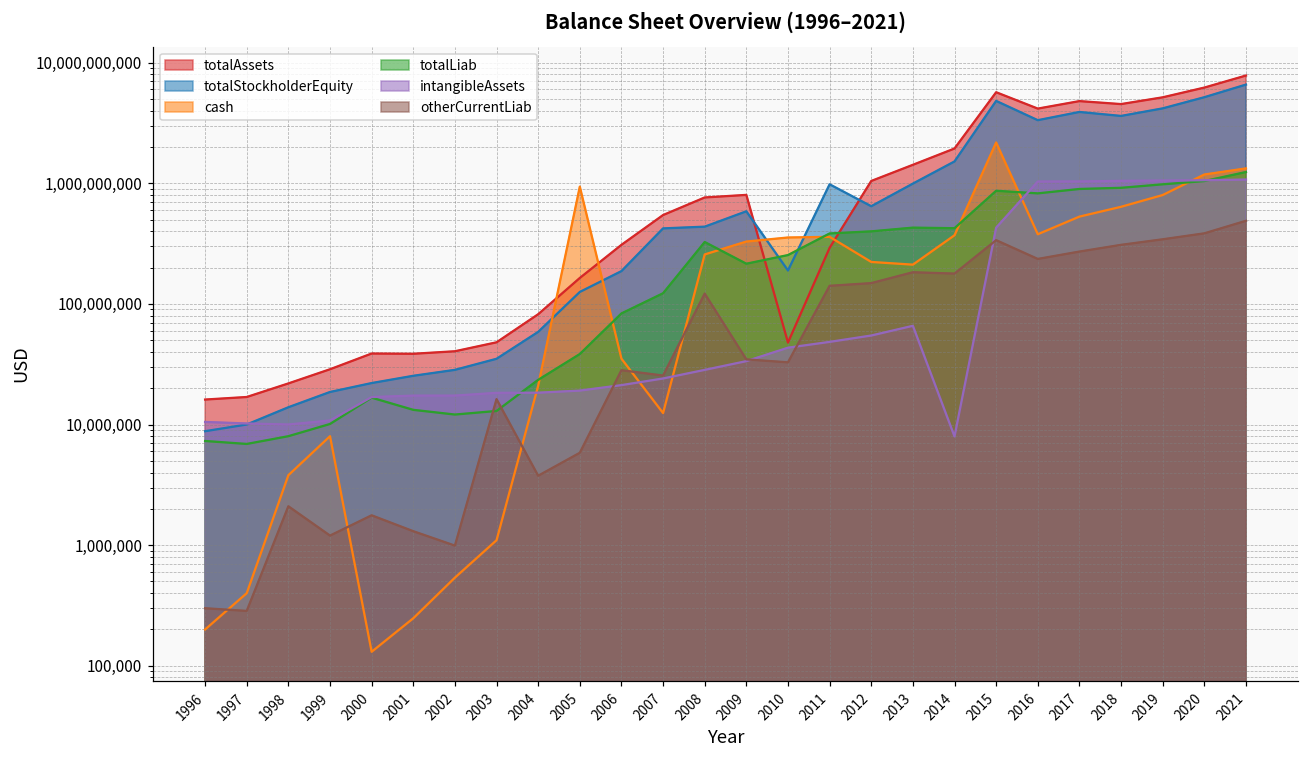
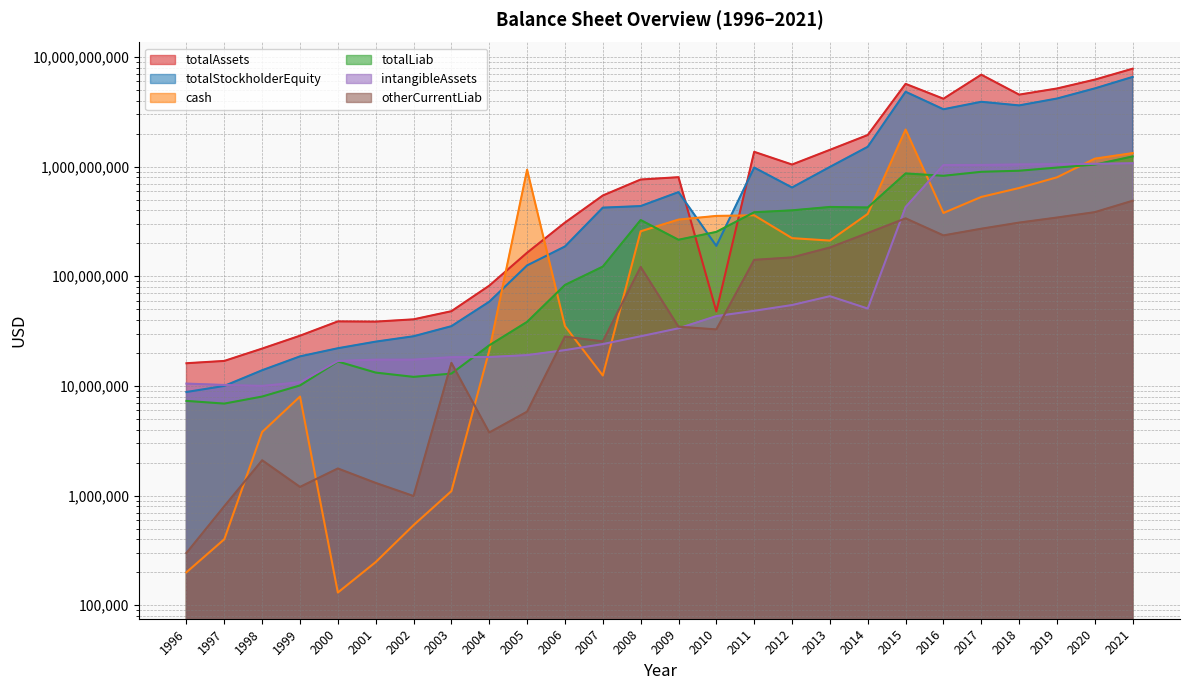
  {
    "totalAssets": {
      "1996": "16,000,000",
      "1997": "17,000,000",
      "1998": "22,000,000",
      "1999": "29,000,000",
      "2000": "39,000,000",
      "2001": "39,000,000",
      "2002": "40,000,000",
      "2003": "50,000,000",
      "2004": "80,000,000",
      "2005": "160,000,000",
      "2006": "310,000,000",
      "2007": "500,000,000",
      "2008": "800,000,000",
      "2009": "800,000,000",
      "2010": "50,000,000",
-     "2011": "290,000,000",
+     "2011": "1,400,000,000",
      "2012": "1,000,000,000",
      "2013": "1,400,000,000",
      "2014": "1,900,000,000",
      "2015": "6,000,000,000",
      "2016": "4,200,000,000",
-     "2017": "5,000,000,000",
+     "2017": "7,000,000,000",
      "2018": "4,500,000,000",
      "2019": "5,000,000,000",
      "2020": "6,000,000,000",
      "2021": "8,000,000,000"
    },
    "totalStockholderEquity": {
      "1996": "9,000,000",
      "1998": "14,000,000",
      "1999": "19,000,000",
      "2000": "22,000,000",
      "2001": "25,000,000",
      "2002": "28,000,000",
      "2003": "35,000,000",
      "2004": "60,000,000",
      "2005": "130,000,000",
      "2006": "190,000,000",
      "2007": "420,000,000",
      "2008": "440,000,000",
      "2009": "600,000,000",
      "2010": "190,000,000",
      "2011": "1,000,000,000",
      "2012": "600,000,000",
      "2013": "1,000,000,000",
      "2014": "1,500,000,000",
      "2015": "5,000,000,000",
      "2016": "3,300,000,000",
      "2017": "3,900,000,000",
      "2018": "3,600,000,000",
      "2019": "4,200,000,000",
      "2020": "5,000,000,000",
      "2021": "7,000,000,000"
    },
    "cash": {
      "1996": "200,000",
      "1997": "400,000",
      "1998": "3,800,000",
      "1999": "8,000,000",
      "2000": "130,000",
      "2001": "250,000",
      "2002": "500,000",
      "2003": "1,100,000",
      "2004": "21,000,000",
      "2005": "900,000,000",
      "2006": "35,000,000",
      "2007": "12,000,000",
      "2008": "260,000,000",
      "2009": "330,000,000",
      "2010": "350,000,000",
      "2011": "360,000,000",
      "2012": "220,000,000",
      "2013": "210,000,000",
      "2014": "370,000,000",
      "2015": "2,200,000,000",
      "2016": "380,000,000",
      "2017": "500,000,000",
      "2018": "600,000,000",
      "2019": "800,000,000",
      "2020": "1,200,000,000",
      "2021": "1,300,000,000"
    },
    "totalLiab": {
      "1996": "7,000,000",
      "1997": "7,000,000",
      "1998": "8,000,000",
      "1999": "10,000,000",
      "2001": "13,000,000",
      "2002": "12,000,000",
      "2003": "13,000,000",
      "2004": "23,000,000",
      "2005": "38,000,000",
      "2006": "80,000,000",
      "2007": "120,000,000",
      "2008": "330,000,000",
      "2009": "220,000,000",
      "2010": "250,000,000",
      "2011": "380,000,000",
      "2012": "400,000,000",
      "2013": "430,000,000",
      "2014": "420,000,000",
      "2015": "900,000,000",
      "2016": "800,000,000",
      "2017": "900,000,000",
      "2018": "900,000,000",
      "2019": "1,000,000,000",
      "2021": "1,200,000,000"
    },
    "intangibleAssets": {
      "1996": "11,000,000",
      "1998": "10,000,000",
      "1999": "11,000,000",
      "2001": "17,000,000",
      "2002": "17,000,000",
      "2003": "18,000,000",
      "2004": "18,000,000",
      "2005": "19,000,000",
      "2006": "21,000,000",
      "2007": "24,000,000",
      "2008": "28,000,000",
      "2010": "43,000,000",
      "2011": "50,000,000",
      "2012": "50,000,000",
      "2013": "70,000,000",
-     "2014": "8,000,000",
+     "2014": "50,000,000",
      "2015": "430,000,000",
      "2016": "1,000,000,000",
      "2017": "1,000,000,000",
      "2018": "1,000,000,000",
      "2019": "1,100,000,000",
      "2021": "1,100,000,000"
    },
    "otherCurrentLiab": {
      "1996": "300,000",
-     "1997": "290,000",
+     "1997": "800,000",
      "1998": "2,100,000",
      "1999": "1,200,000",
      "2000": "1,800,000",
      "2001": "1,300,000",
      "2002": "1,000,000",
      "2003": "16,000,000",
      "2004": "3,800,000",
      "2005": "6,000,000",
      "2006": "28,000,000",
      "2007": "25,000,000",
      "2008": "120,000,000",
      "2010": "33,000,000",
      "2011": "140,000,000",
      "2012": "150,000,000",
      "2013": "180,000,000",
-     "2014": "180,000,000",
+     "2014": "250,000,000",
      "2015": "340,000,000",
      "2016": "240,000,000",
      "2017": "270,000,000",
      "2018": "310,000,000",
      "2019": "340,000,000",
      "2020": "380,000,000",
      "2021": "500,000,000"
    }
  }
